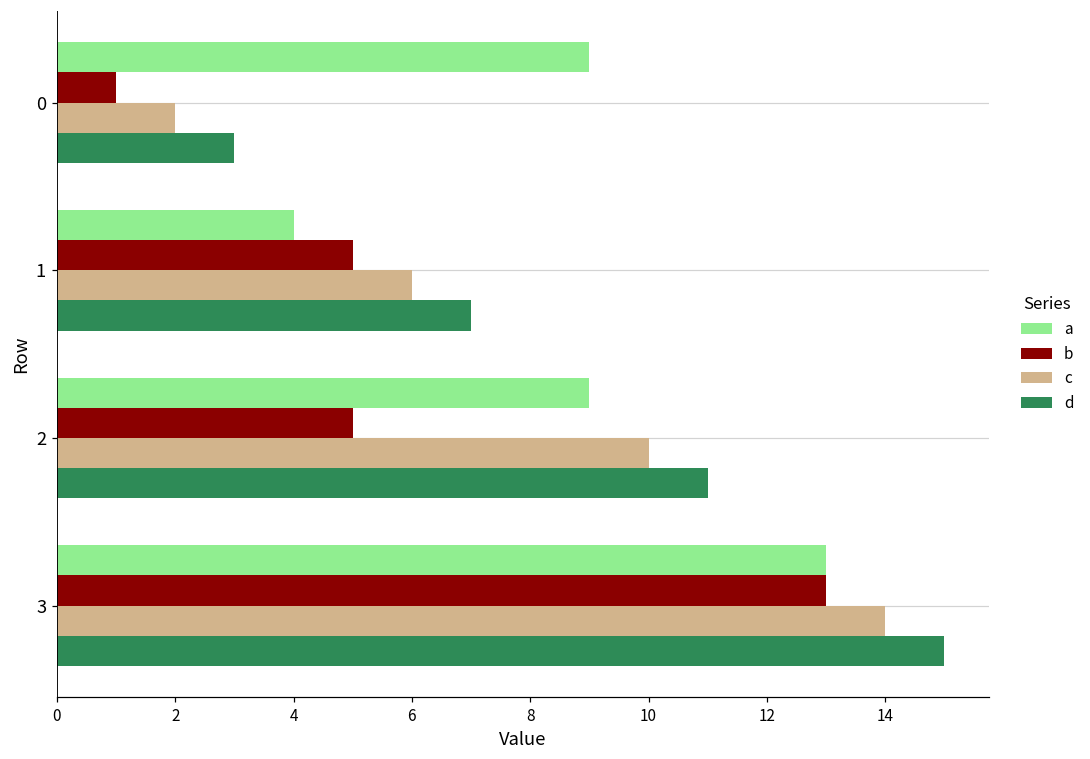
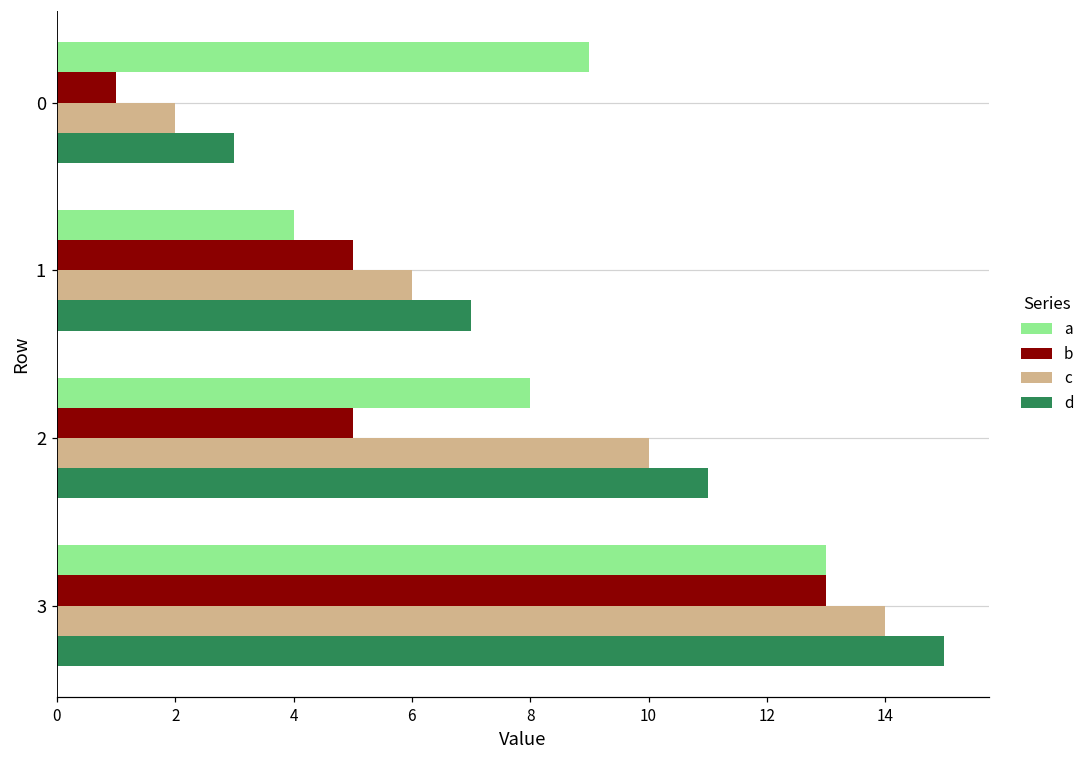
  {
    "a": {
      "0": 9,
      "1": 4,
-     "2": 9,
+     "2": 8,
      "3": 13
    },
    "b": {
      "0": 1,
      "1": 5,
      "2": 5,
      "3": 13
    },
    "c": {
      "0": 2,
      "1": 6,
      "2": 10,
      "3": 14
    },
    "d": {
      "0": 3,
      "1": 7,
      "2": 11,
      "3": 15
    }
  }
